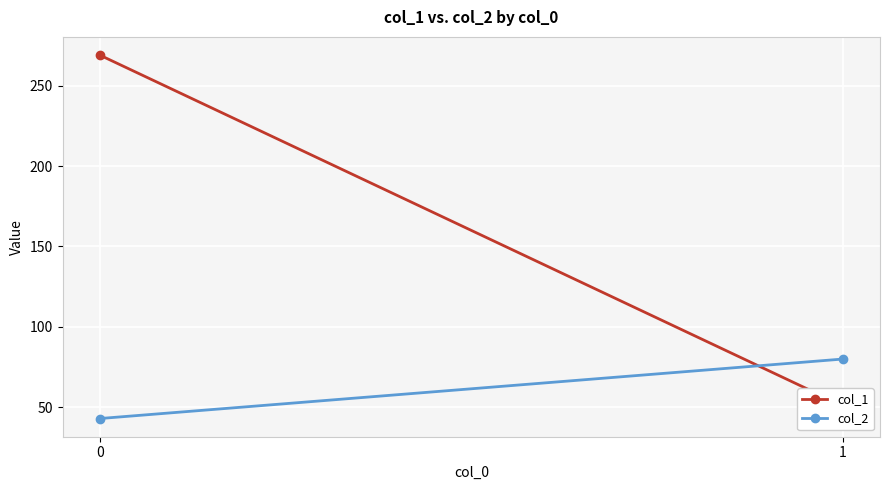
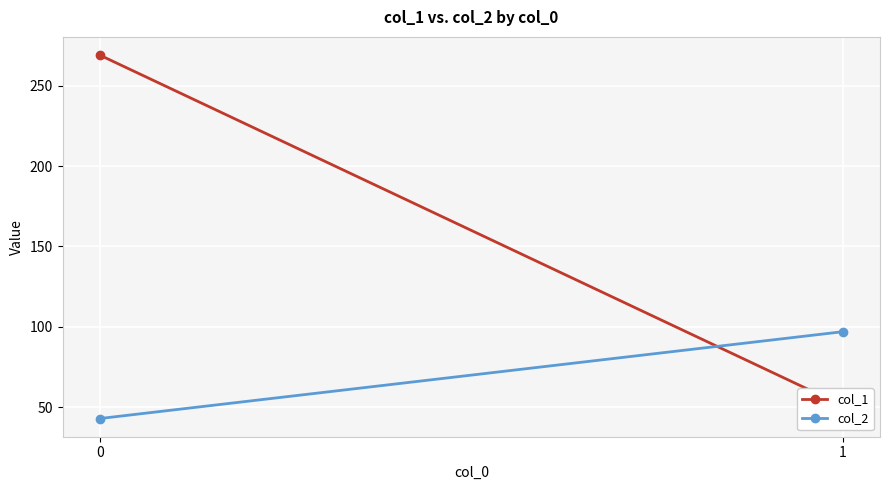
  {
    "col_1": {
      "0": 269
    },
    "col_2": {
      "0": 43,
-     "1": 80
+     "1": 97
    }
  }
